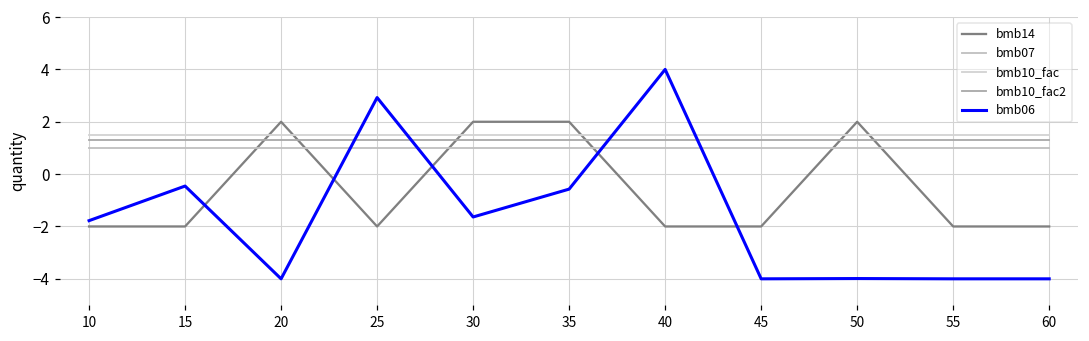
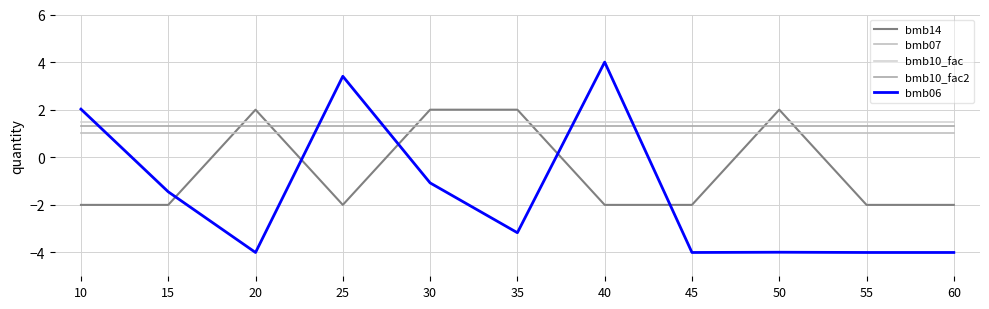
  {
    "bmb14": {
      "10": -2.0,
      "15": -2.0,
      "20": 2.0,
      "25": -2.0,
      "30": 2.0,
      "35": 2.0,
      "40": -2.0,
      "45": -2.0,
      "50": 2.0,
      "55": -2.0,
      "60": -2.0
    },
    "bmb06": {
-     "10": -1.8,
-     "15": -0.5,
+     "10": 2.0,
+     "15": -1.5,
      "20": -4.0,
-     "25": 2.9,
-     "30": -1.6,
-     "35": -0.6,
+     "25": 3.4,
+     "30": -1.1,
+     "35": -3.2,
      "40": 4.0,
      "45": -4.0,
      "50": -4.0,
      "55": -4.0,
      "60": -4.0
    }
  }
